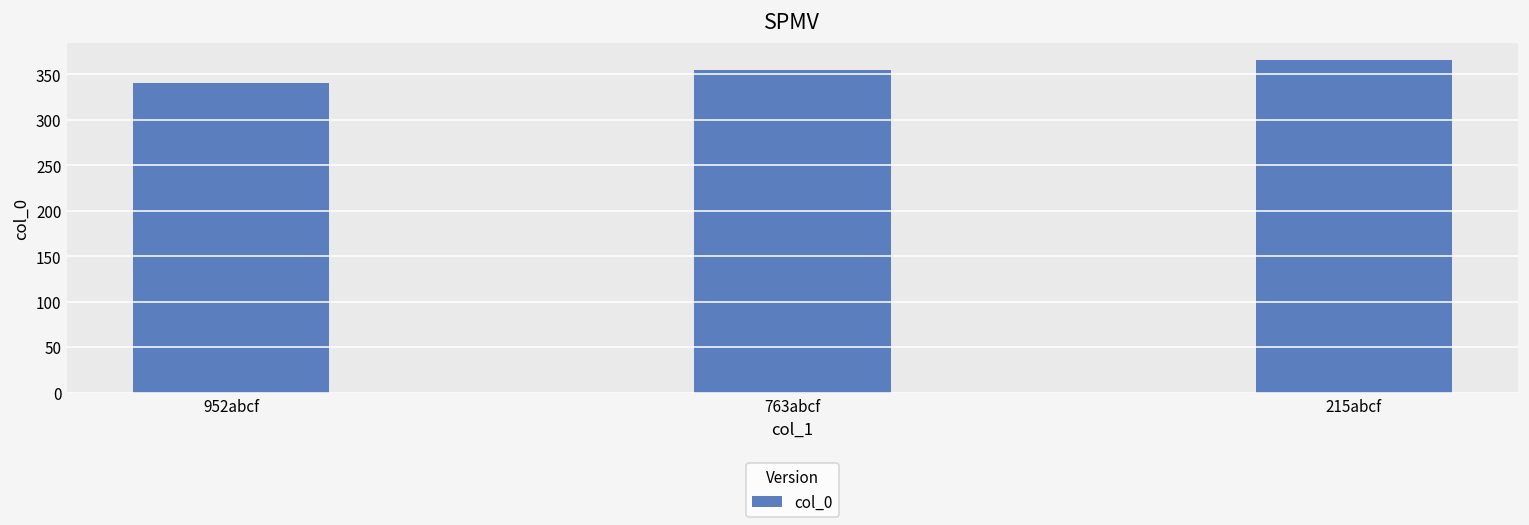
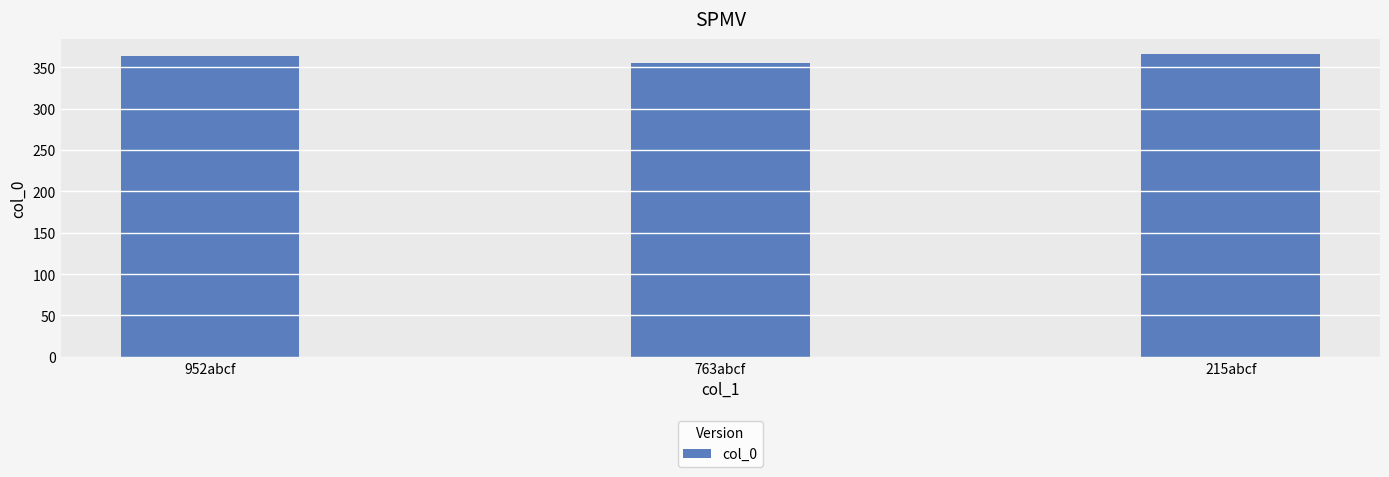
  {
-   "952abcf": 340,
+   "952abcf": 360,
    "763abcf": 360,
    "215abcf": 370
  }
